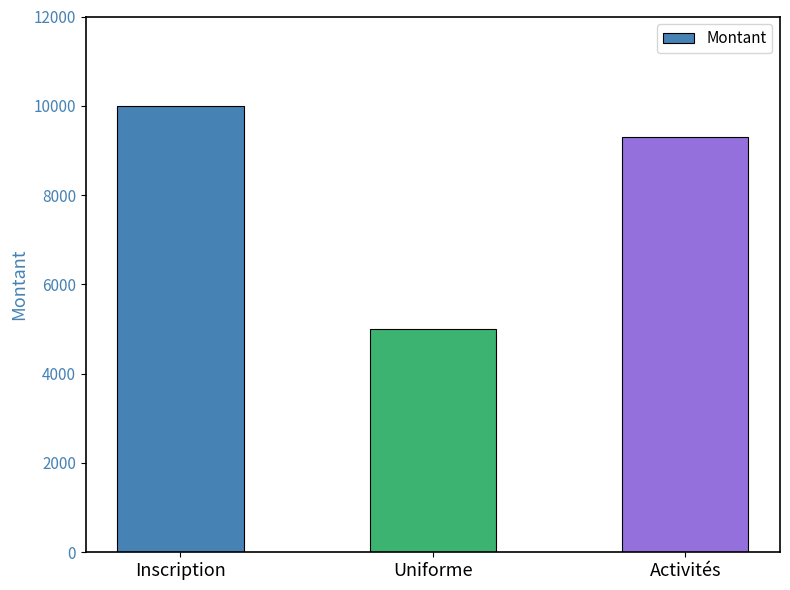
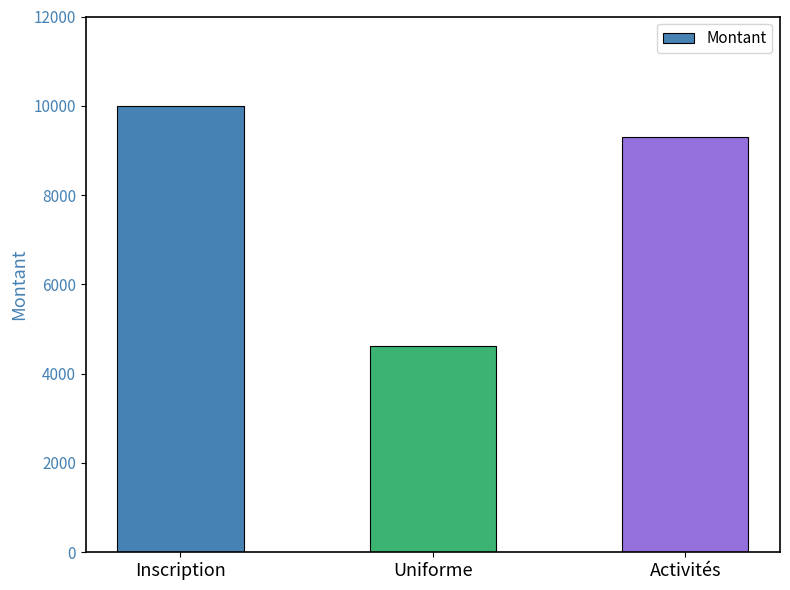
  {
    "Inscription": 10000,
-   "Uniforme": 5000,
+   "Uniforme": 4600,
    "Activités": 9300
  }
